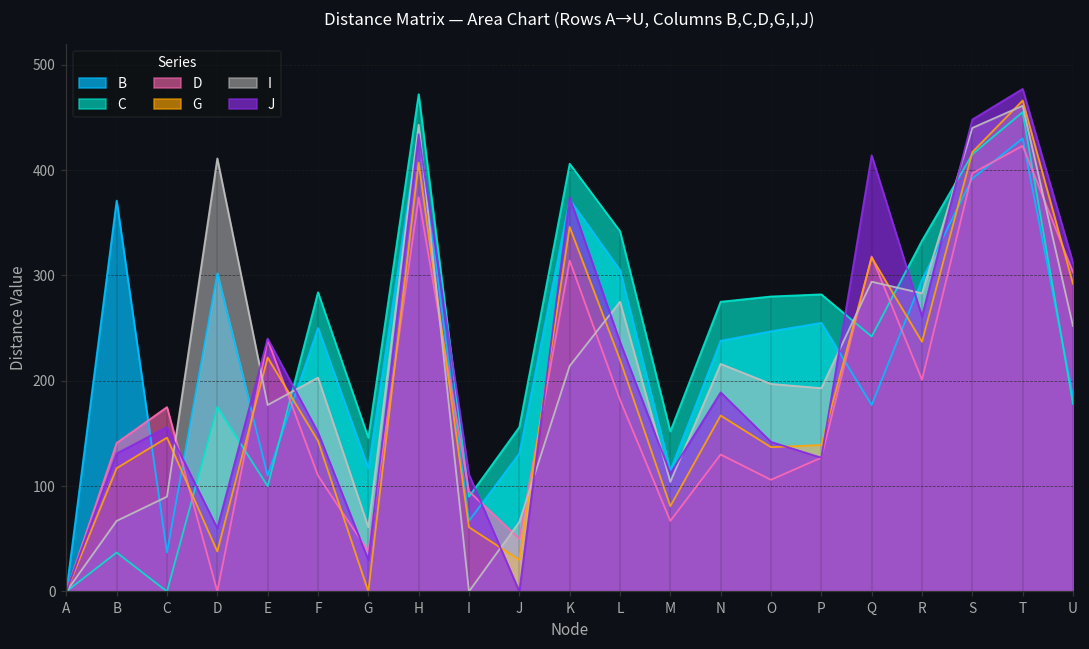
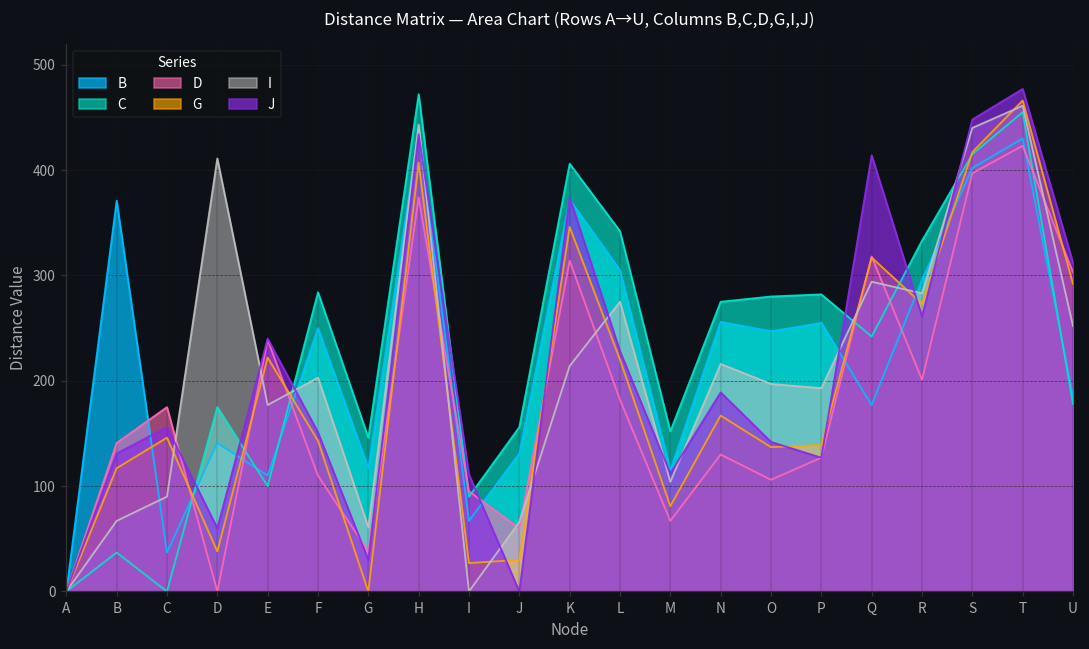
  {
    "B": {
      "B": 370,
      "C": 40,
-     "D": 300,
+     "D": 140,
      "E": 110,
      "F": 250,
      "G": 120,
      "H": 440,
      "I": 70,
      "J": 130,
      "L": 310,
      "M": 120,
-     "N": 240,
+     "N": 260,
      "O": 250,
      "P": 260,
      "Q": 180,
      "R": 300,
-     "S": 390,
+     "S": 400,
      "T": 430,
      "U": 190
    },
    "C": {
      "B": 40,
      "C": 0,
      "D": 180,
      "E": 100,
      "F": 280,
      "G": 150,
      "H": 470,
      "I": 90,
      "J": 160,
      "K": 410,
      "L": 340,
      "M": 150,
      "N": 280,
      "O": 280,
      "P": 280,
      "Q": 240,
      "R": 330,
      "T": 460,
      "U": 180
    },
    "D": {
      "B": 140,
      "C": 180,
      "D": 0,
      "F": 110,
      "G": 40,
      "H": 370,
      "I": 100,
-     "J": 50,
+     "J": 60,
      "K": 310,
      "L": 180,
      "M": 70,
      "N": 130,
      "O": 110,
      "R": 200,
      "S": 400,
      "T": 420,
      "U": 300
    },
    "G": {
      "B": 120,
      "C": 150,
      "D": 40,
      "E": 220,
      "F": 140,
      "G": 0,
      "H": 410,
-     "I": 60,
+     "I": 30,
      "J": 30,
      "K": 350,
      "L": 220,
      "M": 80,
      "N": 170,
      "O": 140,
      "P": 140,
-     "R": 240,
+     "R": 270,
      "T": 470,
      "U": 290
    },
    "I": {
      "B": 70,
      "C": 90,
      "D": 410,
      "E": 180,
      "F": 200,
      "G": 60,
      "H": 440,
      "I": 0,
      "J": 70,
      "K": 210,
      "L": 280,
      "M": 100,
      "N": 220,
      "O": 200,
      "P": 190,
      "Q": 290,
      "R": 280,
      "S": 440,
      "T": 460,
      "U": 250
    },
    "J": {
      "B": 130,
      "C": 160,
      "D": 60,
      "F": 150,
      "G": 30,
      "H": 430,
      "I": 110,
      "J": 0,
-     "L": 240,
+     "L": 230,
      "M": 110,
      "N": 190,
      "O": 140,
      "Q": 410,
      "R": 260,
      "S": 450,
      "T": 480,
      "U": 310
    }
  }
